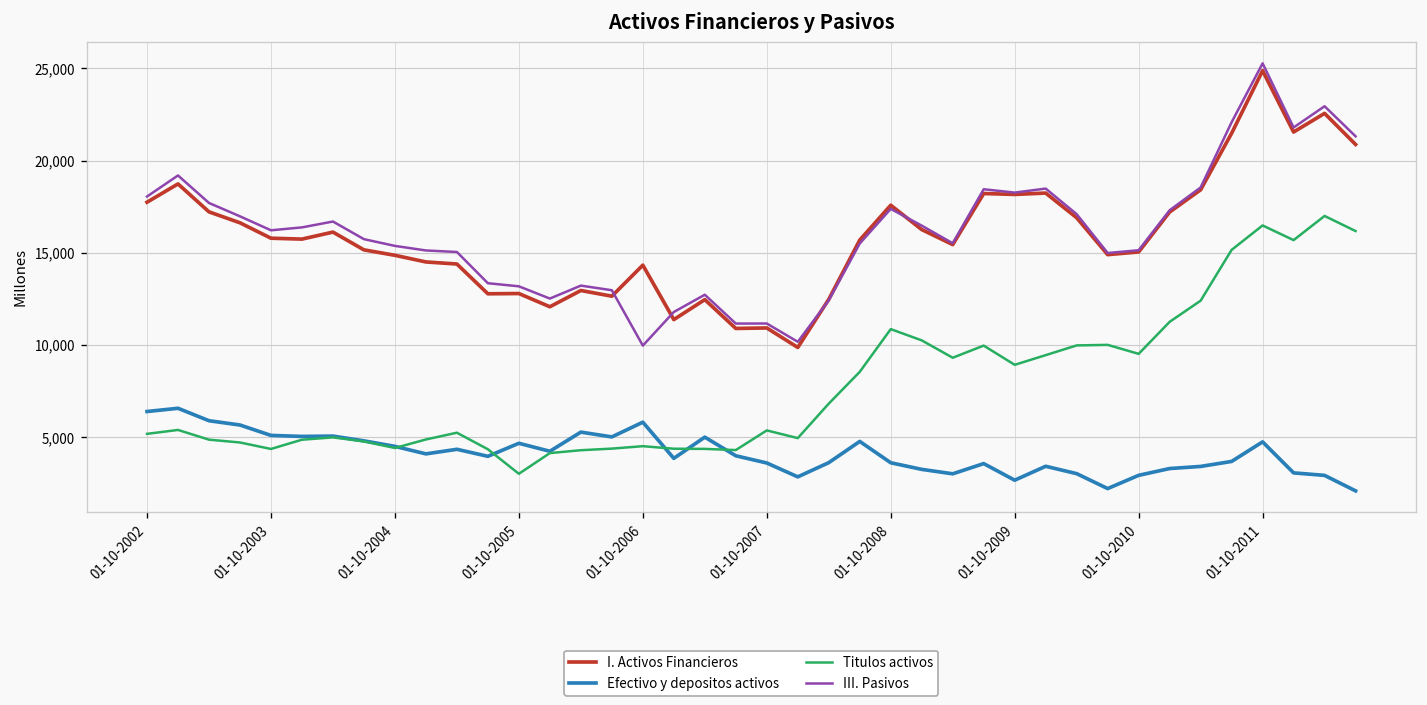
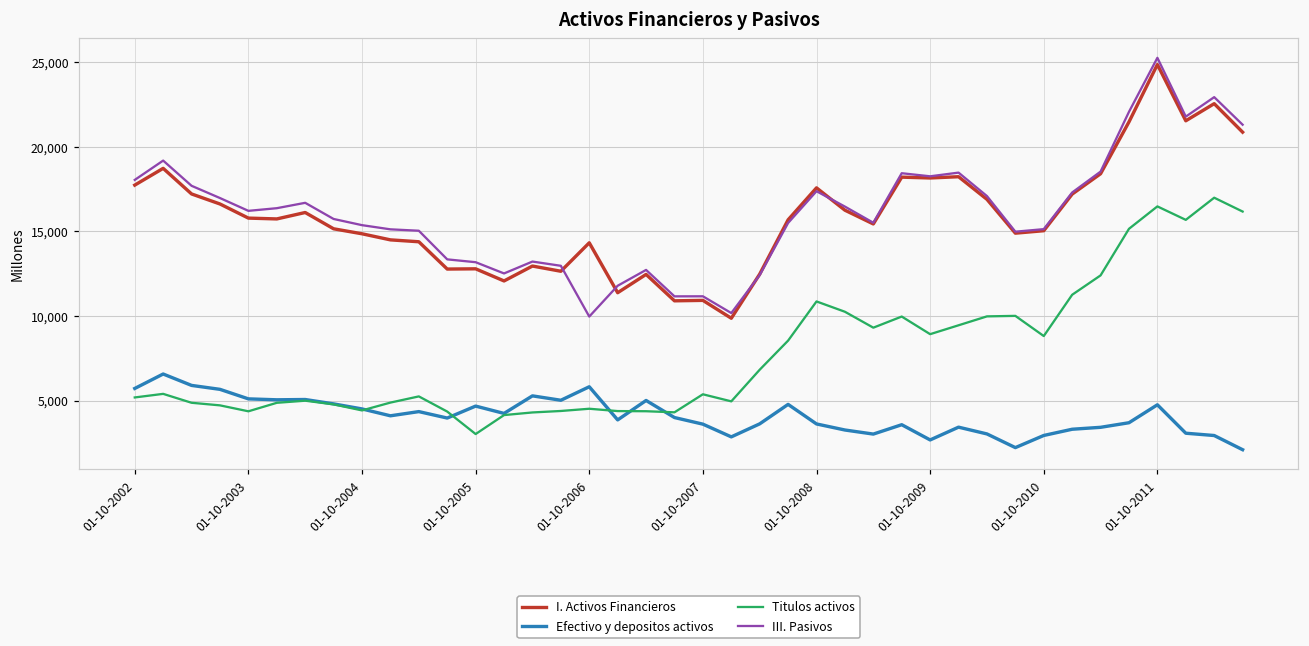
  {
    "I. Activos Financieros": {
      "01-10-2002": "17,700",
      "01-10-2003": "15,800",
      "01-10-2004": "14,900",
      "01-10-2005": "12,800",
      "01-10-2006": "14,300",
      "01-10-2007": "10,900",
      "01-10-2008": "17,600",
      "01-10-2011": "24,900"
    },
    "Efectivo y depositos activos": {
-     "01-10-2002": "6,400",
+     "01-10-2002": "5,700",
      "01-10-2003": "5,100",
      "01-10-2005": "4,700",
      "01-10-2006": "5,800",
      "01-10-2007": "3,600",
      "01-10-2008": "3,600",
      "01-10-2009": "2,700",
      "01-10-2010": "2,900",
      "01-10-2011": "4,800"
    },
    "Titulos activos": {
      "01-10-2002": "5,200",
      "01-10-2003": "4,400",
      "01-10-2005": "3,000",
      "01-10-2006": "4,500",
      "01-10-2007": "5,400",
      "01-10-2008": "10,900",
      "01-10-2009": "8,900",
-     "01-10-2010": "9,500",
+     "01-10-2010": "8,800",
      "01-10-2011": "16,500"
    },
    "III. Pasivos": {
      "01-10-2002": "18,000",
      "01-10-2003": "16,200",
      "01-10-2004": "15,400",
      "01-10-2005": "13,200",
      "01-10-2006": "10,000",
      "01-10-2007": "11,200",
      "01-10-2008": "17,400",
      "01-10-2011": "25,300"
    }
  }
